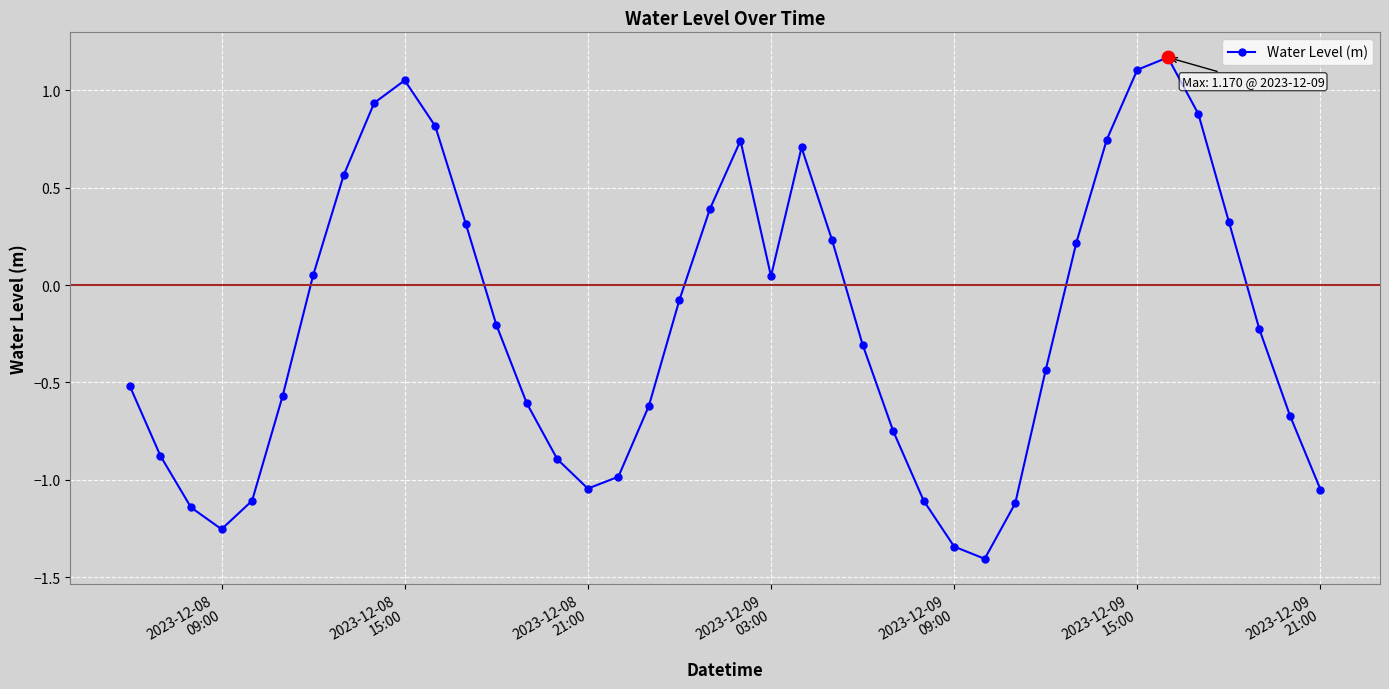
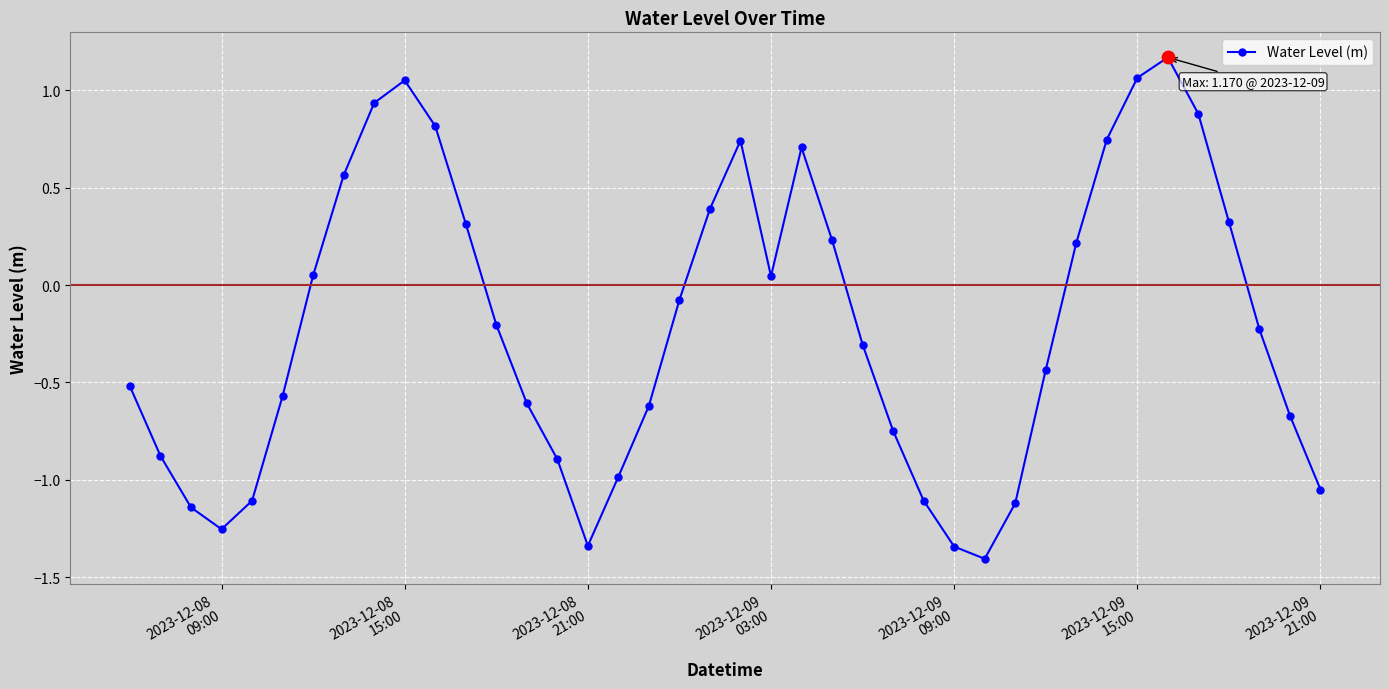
  {
    "Water Level (m)": {
      "2023-12-08 09:00": -1.25,
      "2023-12-08 15:00": 1.05,
-     "2023-12-08 21:00": -1.04,
+     "2023-12-08 21:00": -1.34,
      "2023-12-09 03:00": 0.05,
      "2023-12-09 09:00": -1.34,
-     "2023-12-09 15:00": 1.11,
+     "2023-12-09 15:00": 1.06,
      "2023-12-09 21:00": -1.05
    }
  }
